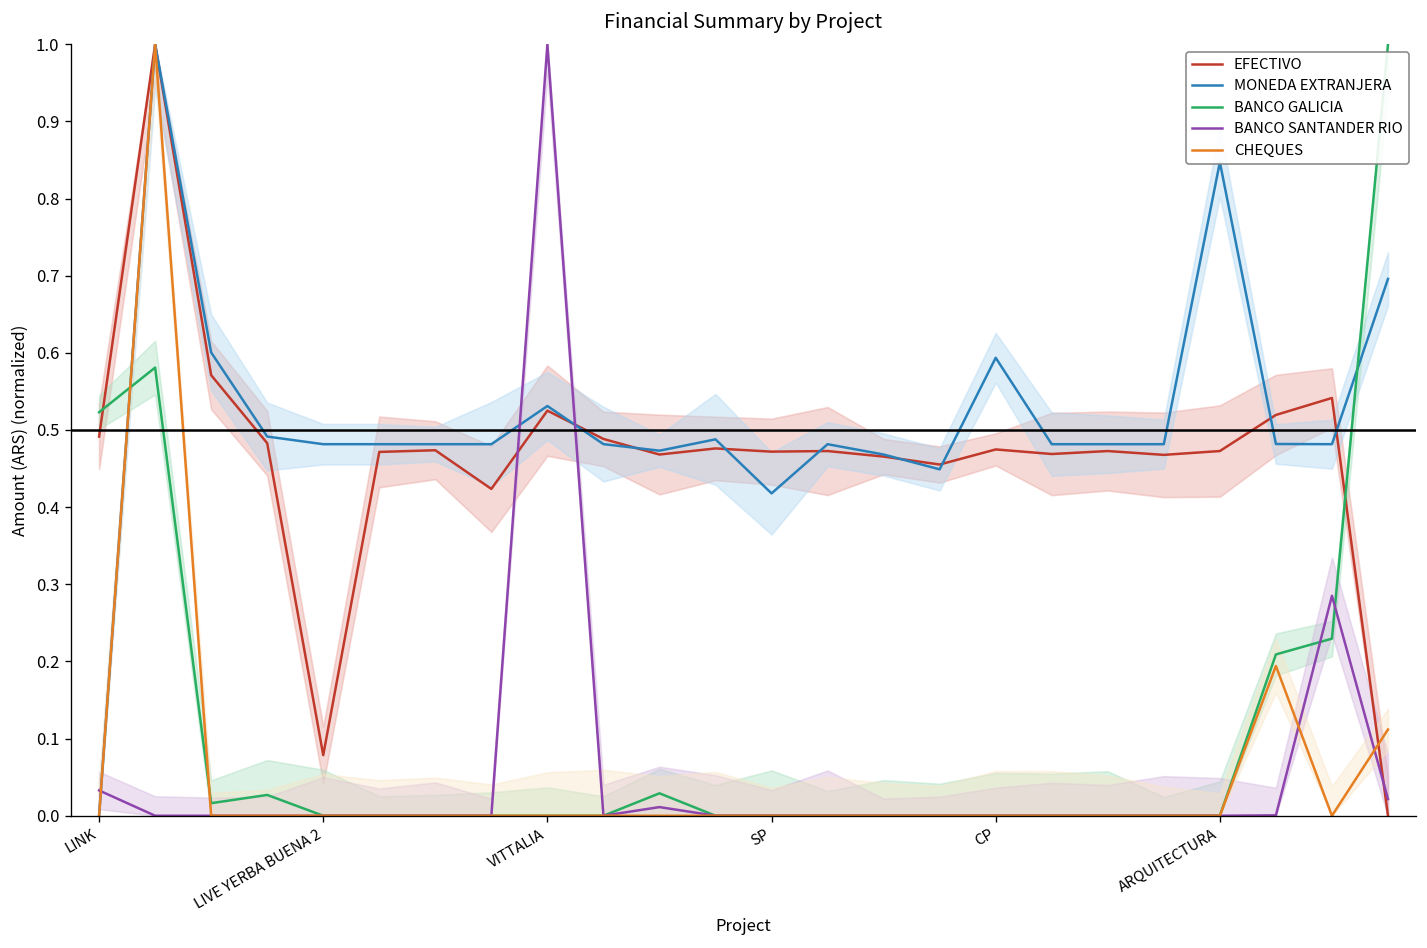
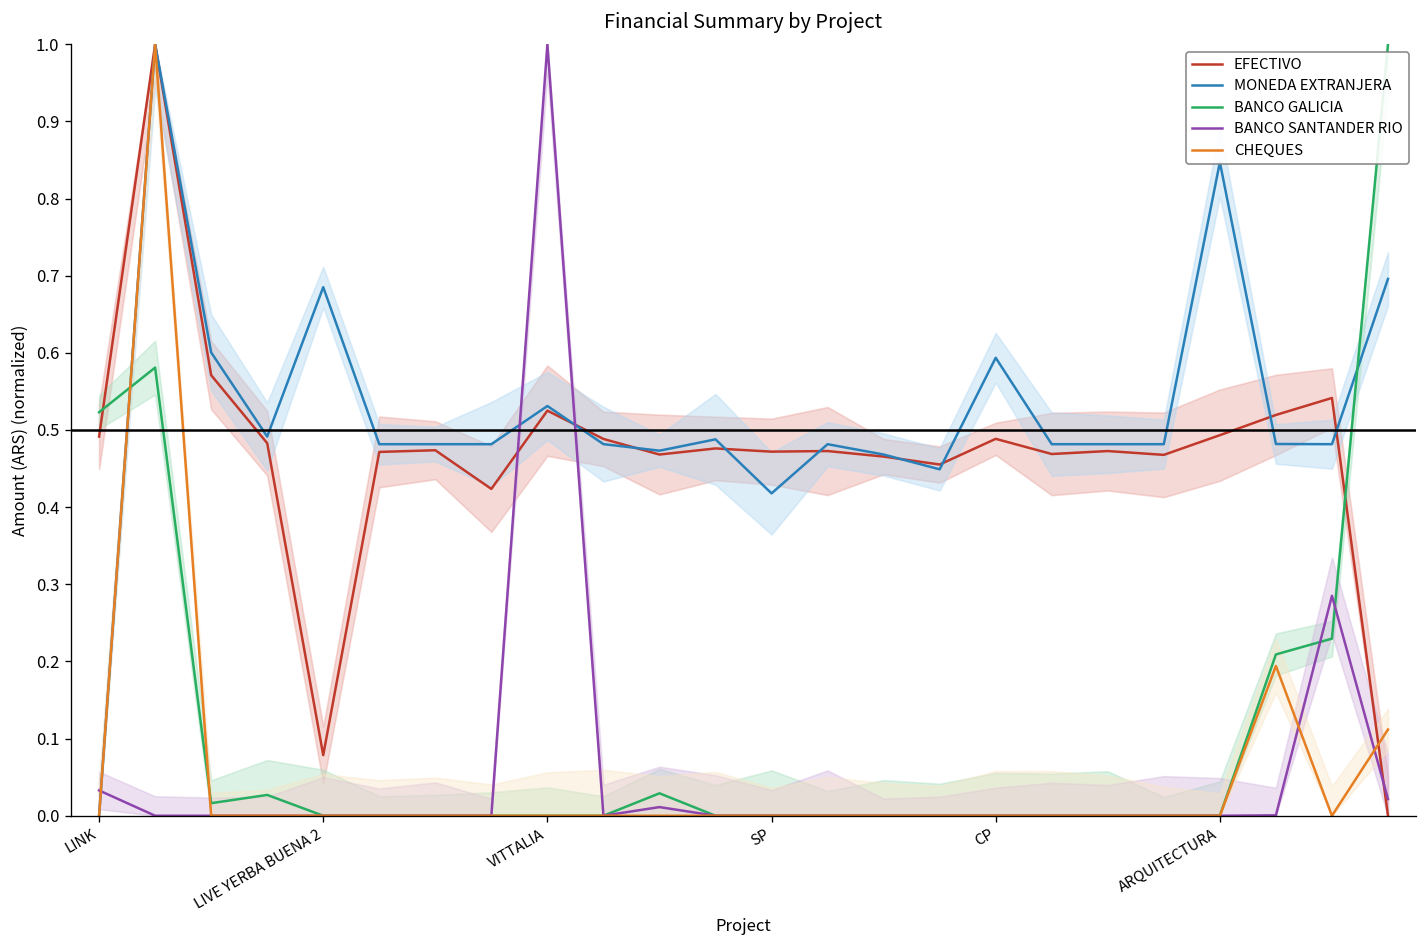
  {
    "EFECTIVO": {
      "LINK": 0.49,
      "LIVE YERBA BUENA 2": 0.08,
      "VITTALIA": 0.53,
-     "CP": 0.47,
-     "ARQUITECTURA": 0.47
+     "CP": 0.49,
+     "ARQUITECTURA": 0.49
    },
    "MONEDA EXTRANJERA": {
-     "LIVE YERBA BUENA 2": 0.48,
+     "LIVE YERBA BUENA 2": 0.69,
      "VITTALIA": 0.53,
      "SP": 0.42,
      "CP": 0.59
    },
    "BANCO GALICIA": {
      "LINK": 0.52
    }
  }
